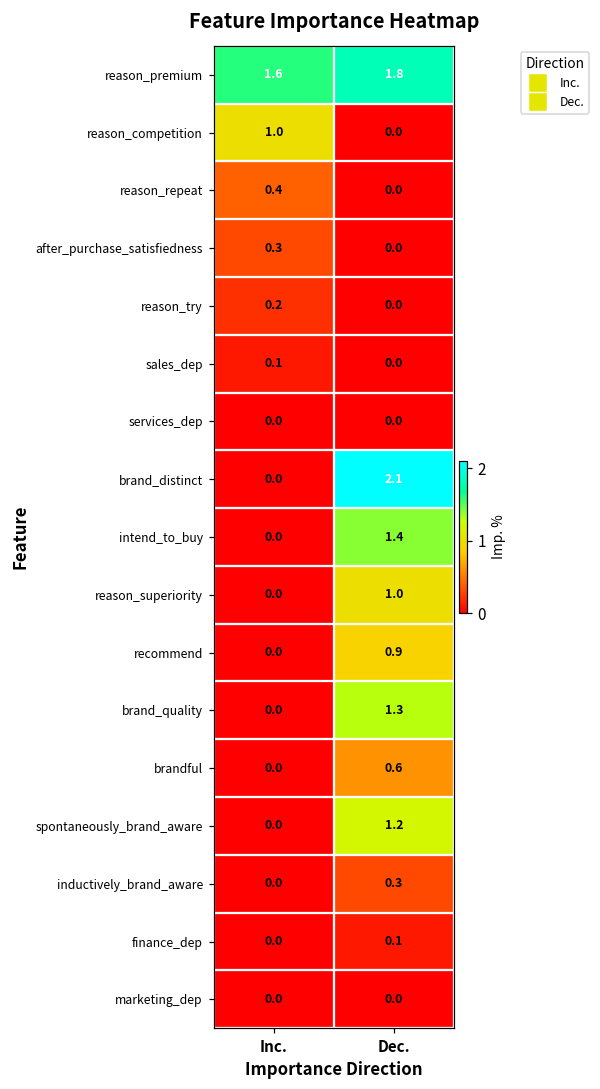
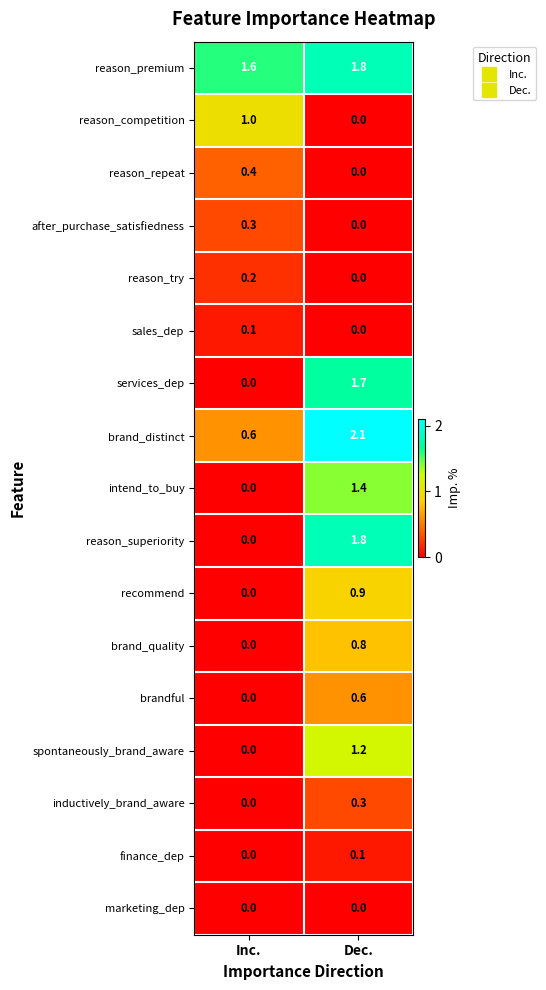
  {
    "reason_premium": {
      "Inc.": 1.6,
      "Dec.": 1.8
    },
    "reason_competition": {
      "Inc.": 1.0,
      "Dec.": 0.0
    },
    "reason_repeat": {
      "Inc.": 0.4,
      "Dec.": 0.0
    },
    "after_purchase_satisfiedness": {
      "Inc.": 0.3,
      "Dec.": 0.0
    },
    "reason_try": {
      "Inc.": 0.2,
      "Dec.": 0.0
    },
    "sales_dep": {
      "Inc.": 0.1,
      "Dec.": 0.0
    },
    "services_dep": {
      "Inc.": 0.0,
-     "Dec.": 0.0
+     "Dec.": 1.7
    },
    "brand_distinct": {
-     "Inc.": 0.0,
+     "Inc.": 0.6,
      "Dec.": 2.1
    },
    "intend_to_buy": {
      "Inc.": 0.0,
      "Dec.": 1.4
    },
    "reason_superiority": {
      "Inc.": 0.0,
-     "Dec.": 1.0
+     "Dec.": 1.8
    },
    "recommend": {
      "Inc.": 0.0,
      "Dec.": 0.9
    },
    "brand_quality": {
      "Inc.": 0.0,
-     "Dec.": 1.3
+     "Dec.": 0.8
    },
    "brandful": {
      "Inc.": 0.0,
      "Dec.": 0.6
    },
    "spontaneously_brand_aware": {
      "Inc.": 0.0,
      "Dec.": 1.2
    },
    "inductively_brand_aware": {
      "Inc.": 0.0,
      "Dec.": 0.3
    },
    "finance_dep": {
      "Inc.": 0.0,
      "Dec.": 0.1
    },
    "marketing_dep": {
      "Inc.": 0.0,
      "Dec.": 0.0
    }
  }
